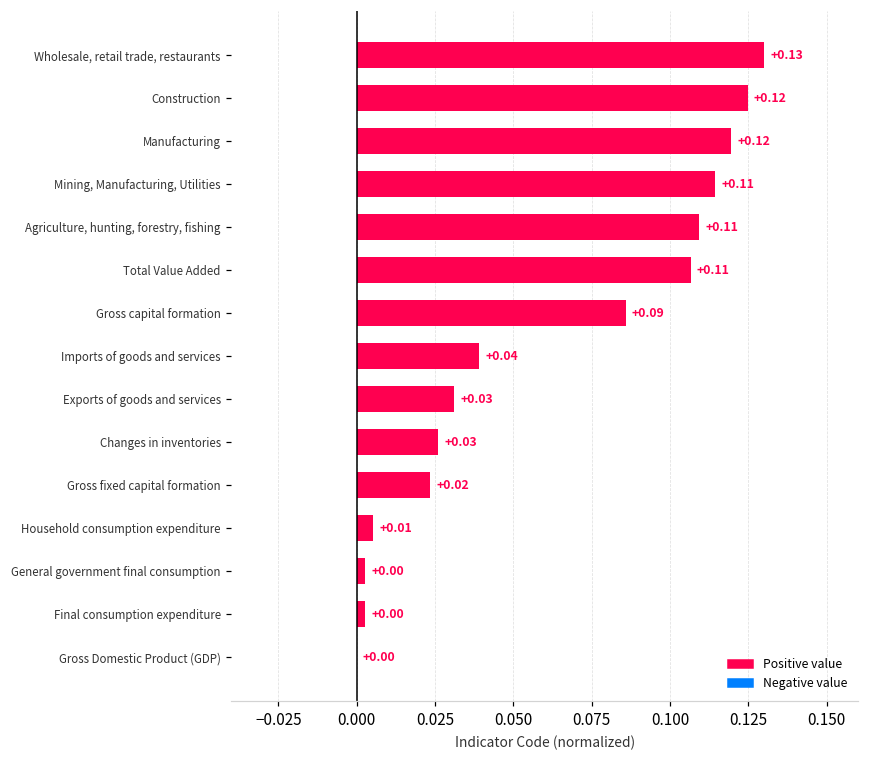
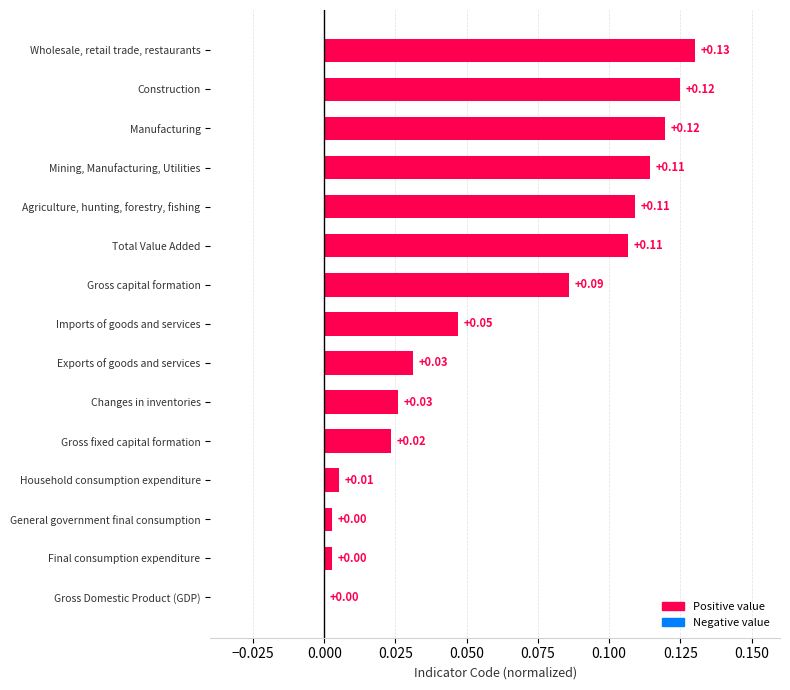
  {
    "Wholesale, retail trade, restaurants": "+0.13",
    "Construction": "+0.12",
    "Manufacturing": "+0.12",
    "Mining, Manufacturing, Utilities": "+0.11",
    "Agriculture, hunting, forestry, fishing": "+0.11",
    "Total Value Added": "+0.11",
    "Gross capital formation": "+0.09",
-   "Imports of goods and services": "+0.04",
+   "Imports of goods and services": "+0.05",
    "Exports of goods and services": "+0.03",
    "Changes in inventories": "+0.03",
    "Gross fixed capital formation": "+0.02",
    "Household consumption expenditure": "+0.01",
    "General government final consumption": "+0.00",
    "Final consumption expenditure": "+0.00",
    "Gross Domestic Product (GDP)": "+0.00"
  }
